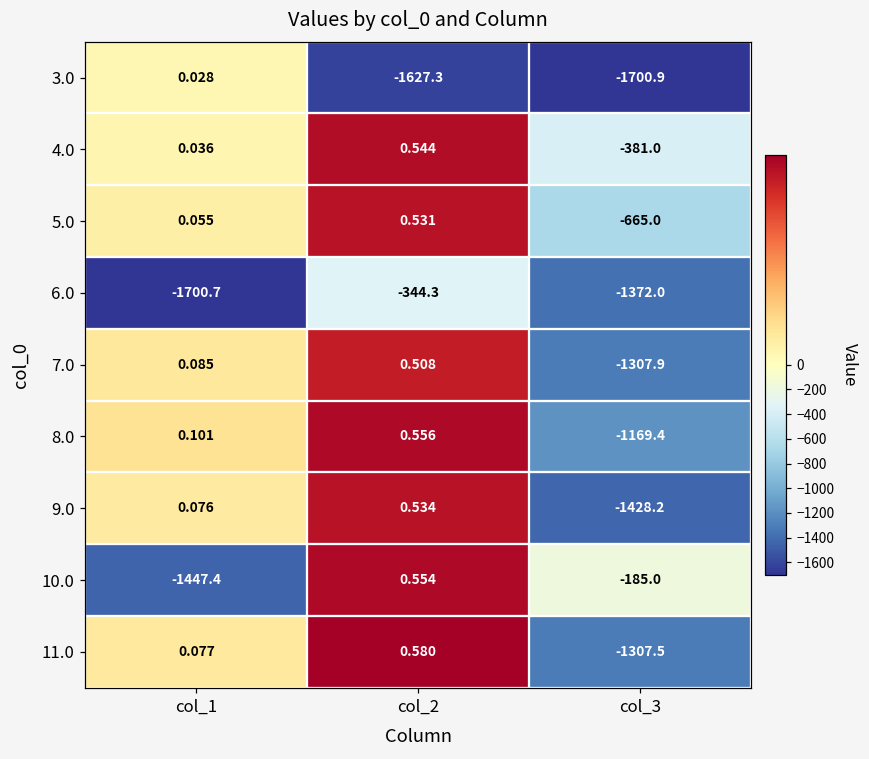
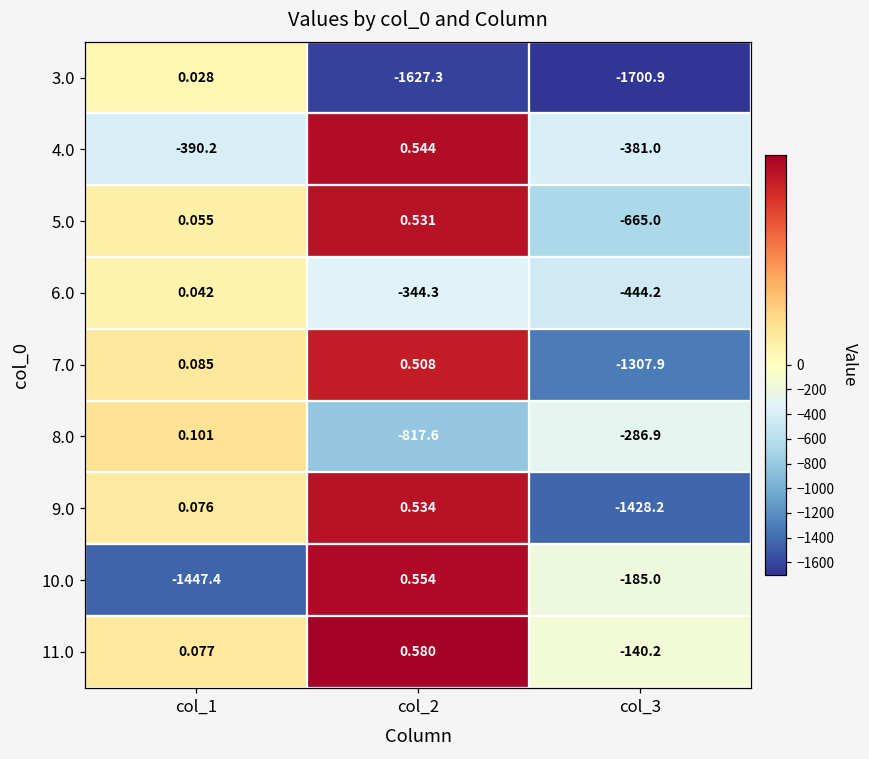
  {
    "3.0": {
      "col_1": 0.028,
      "col_2": -1627.3,
      "col_3": -1700.9
    },
    "4.0": {
-     "col_1": 0.036,
+     "col_1": -390.2,
      "col_2": 0.544,
      "col_3": -381.0
    },
    "5.0": {
      "col_1": 0.055,
      "col_2": 0.531,
      "col_3": -665.0
    },
    "6.0": {
-     "col_1": -1700.7,
+     "col_1": 0.042,
      "col_2": -344.3,
-     "col_3": -1372.0
+     "col_3": -444.2
    },
    "7.0": {
      "col_1": 0.085,
      "col_2": 0.508,
      "col_3": -1307.9
    },
    "8.0": {
      "col_1": 0.101,
-     "col_2": 0.556,
-     "col_3": -1169.4
+     "col_2": -817.6,
+     "col_3": -286.9
    },
    "9.0": {
      "col_1": 0.076,
      "col_2": 0.534,
      "col_3": -1428.2
    },
    "10.0": {
      "col_1": -1447.4,
      "col_2": 0.554,
      "col_3": -185.0
    },
    "11.0": {
      "col_1": 0.077,
      "col_2": 0.580,
-     "col_3": -1307.5
+     "col_3": -140.2
    }
  }
